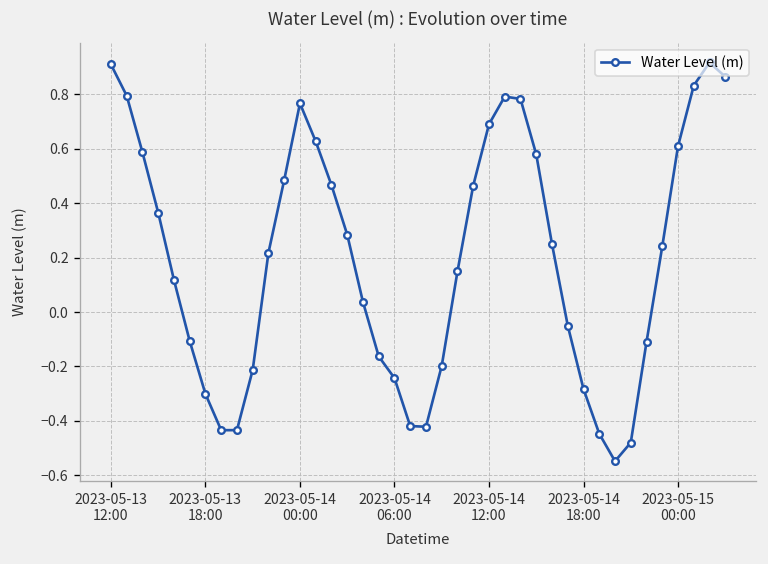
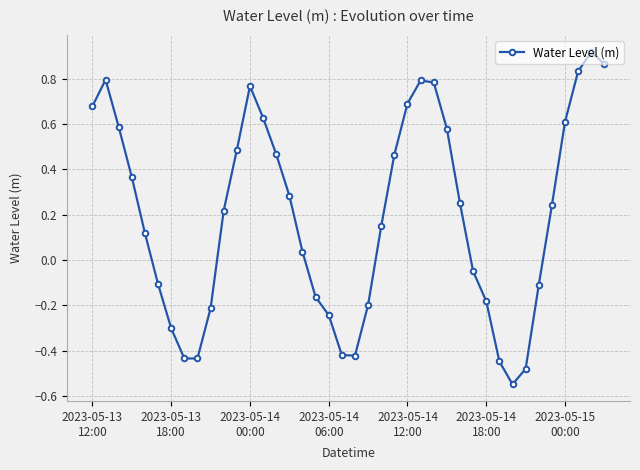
  {
-   "2023-05-13 12:00": 0.91,
+   "2023-05-13 12:00": 0.68,
    "2023-05-13 18:00": -0.30,
    "2023-05-14 00:00": 0.77,
    "2023-05-14 06:00": -0.24,
    "2023-05-14 12:00": 0.69,
-   "2023-05-14 18:00": -0.28,
+   "2023-05-14 18:00": -0.18,
    "2023-05-15 00:00": 0.61
  }
